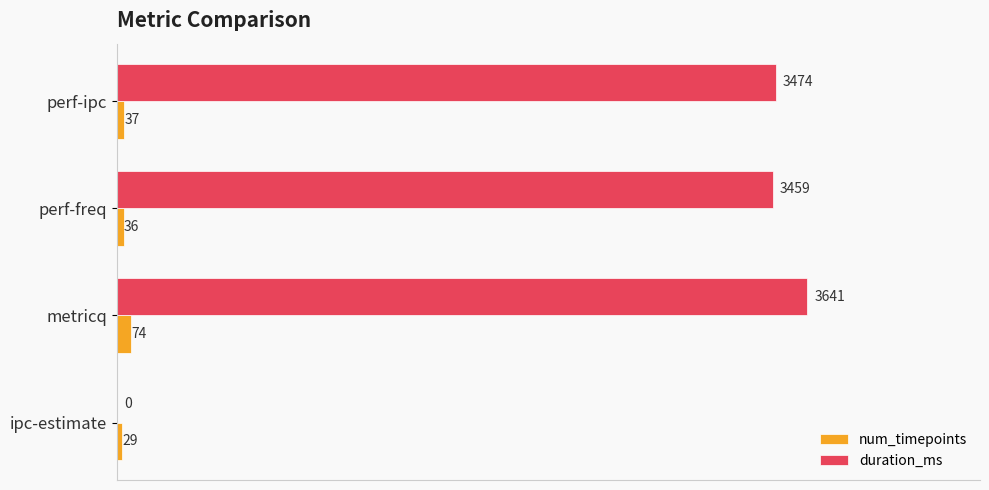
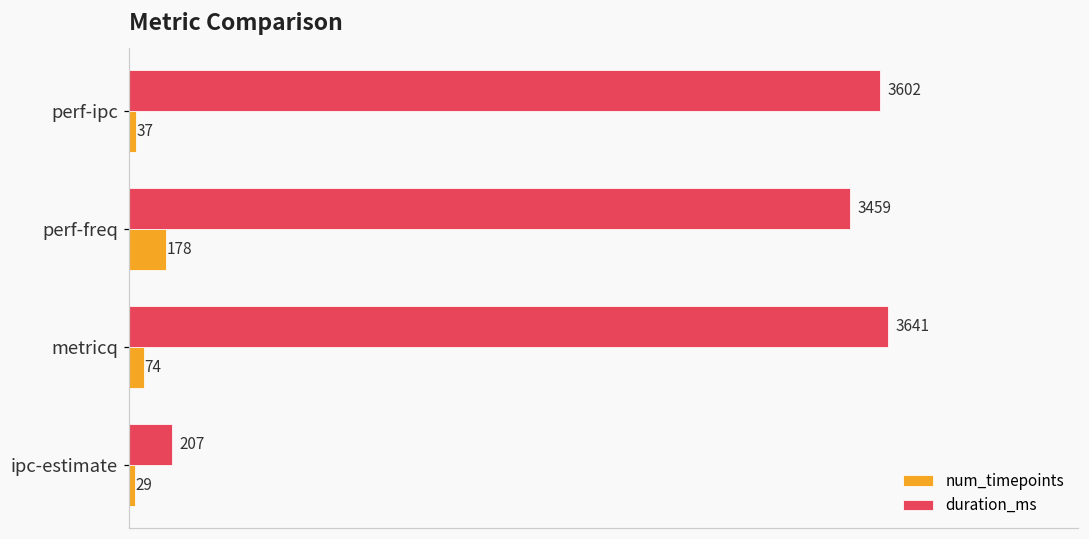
  {
    "num_timepoints": {
      "perf-ipc": 37,
-     "perf-freq": 36,
+     "perf-freq": 178,
      "metricq": 74,
      "ipc-estimate": 29
    },
    "duration_ms": {
-     "perf-ipc": 3474,
+     "perf-ipc": 3602,
      "perf-freq": 3459,
      "metricq": 3641,
-     "ipc-estimate": 0
+     "ipc-estimate": 207
    }
  }
